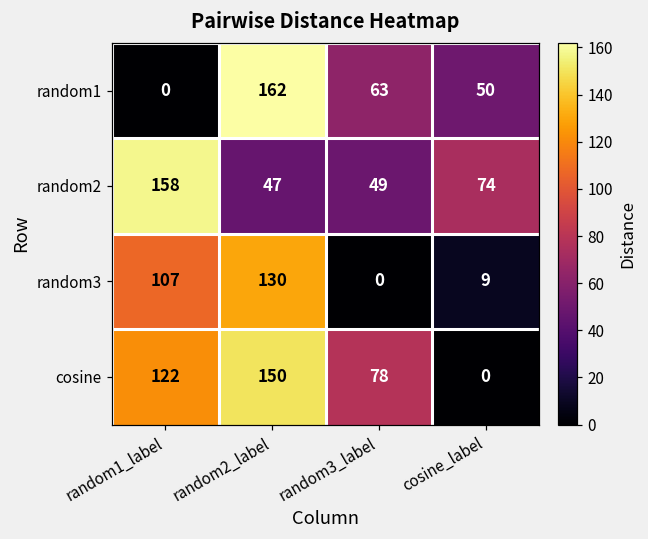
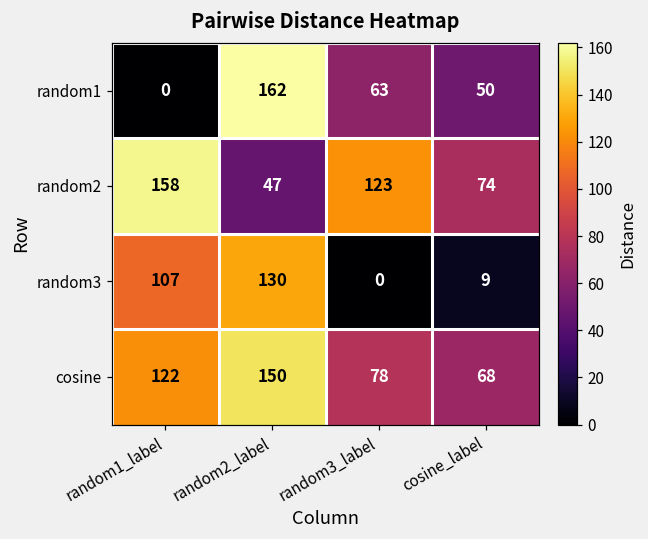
  {
    "random1": {
      "random1_label": 0,
      "random2_label": 162,
      "random3_label": 63,
      "cosine_label": 50
    },
    "random2": {
      "random1_label": 158,
      "random2_label": 47,
-     "random3_label": 49,
+     "random3_label": 123,
      "cosine_label": 74
    },
    "random3": {
      "random1_label": 107,
      "random2_label": 130,
      "random3_label": 0,
      "cosine_label": 9
    },
    "cosine": {
      "random1_label": 122,
      "random2_label": 150,
      "random3_label": 78,
-     "cosine_label": 0
+     "cosine_label": 68
    }
  }
